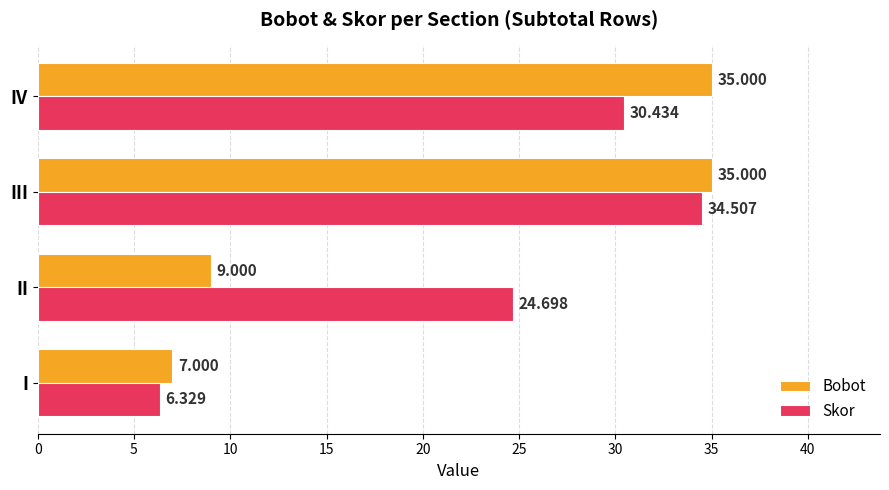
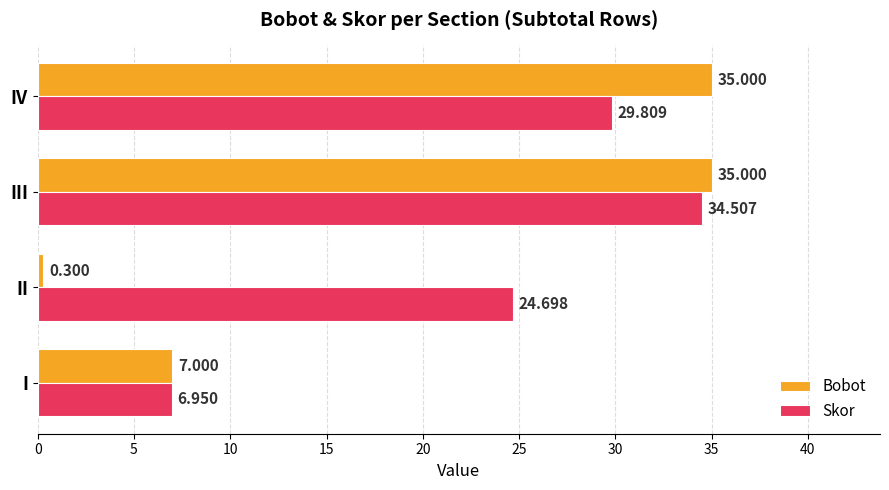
  {
    "Bobot": {
      "IV": 35.000,
      "III": 35.000,
-     "II": 9.000,
+     "II": 0.300,
      "I": 7.000
    },
    "Skor": {
-     "IV": 30.434,
+     "IV": 29.809,
      "III": 34.507,
      "II": 24.698,
-     "I": 6.329
+     "I": 6.950
    }
  }
